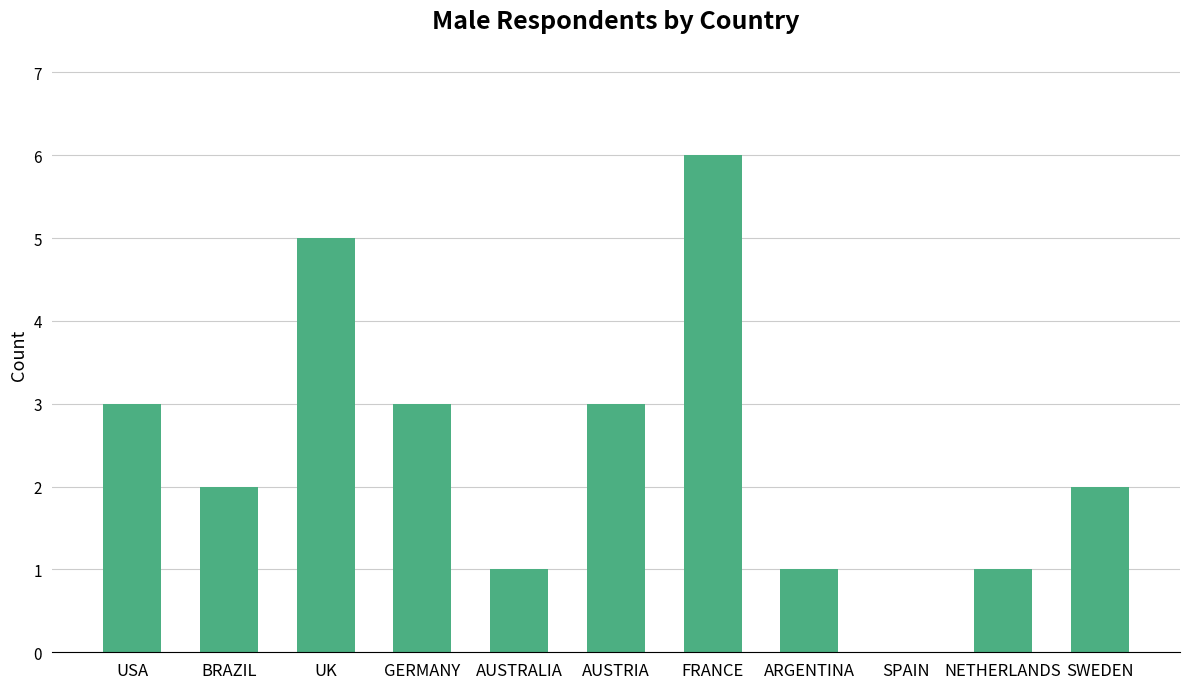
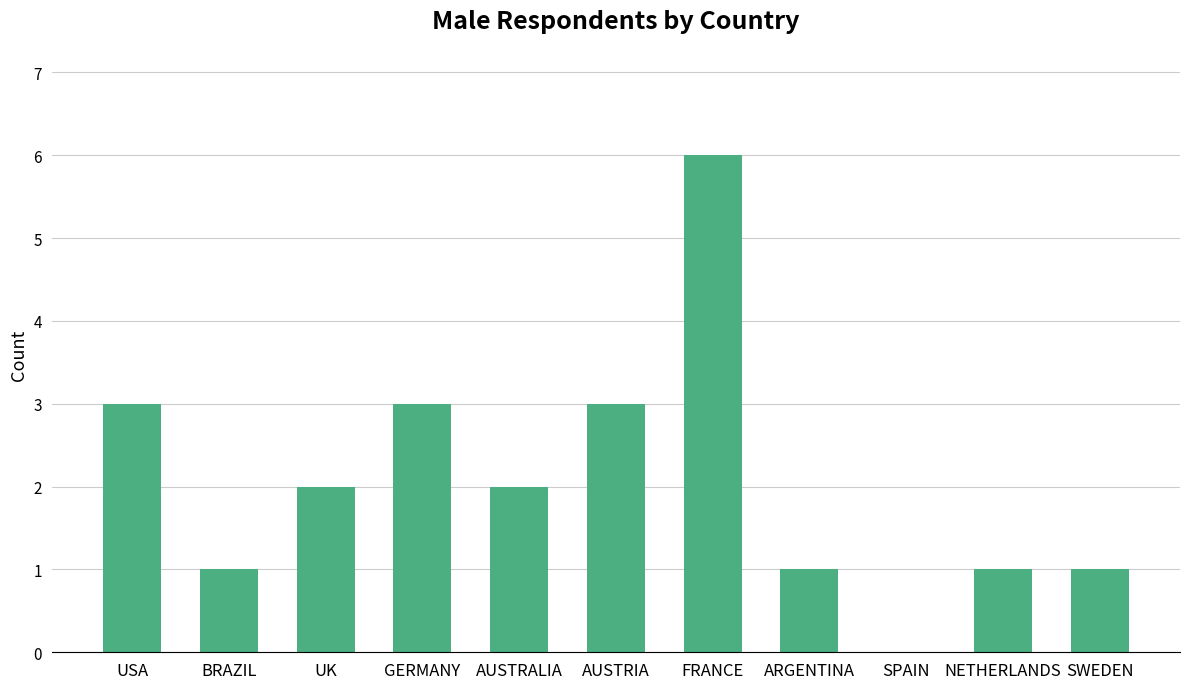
  {
    "USA": 3,
-   "BRAZIL": 2,
-   "UK": 5,
+   "BRAZIL": 1,
+   "UK": 2,
    "GERMANY": 3,
-   "AUSTRALIA": 1,
+   "AUSTRALIA": 2,
    "AUSTRIA": 3,
    "FRANCE": 6,
    "ARGENTINA": 1,
    "SPAIN": 0,
    "NETHERLANDS": 1,
-   "SWEDEN": 2
+   "SWEDEN": 1
  }
